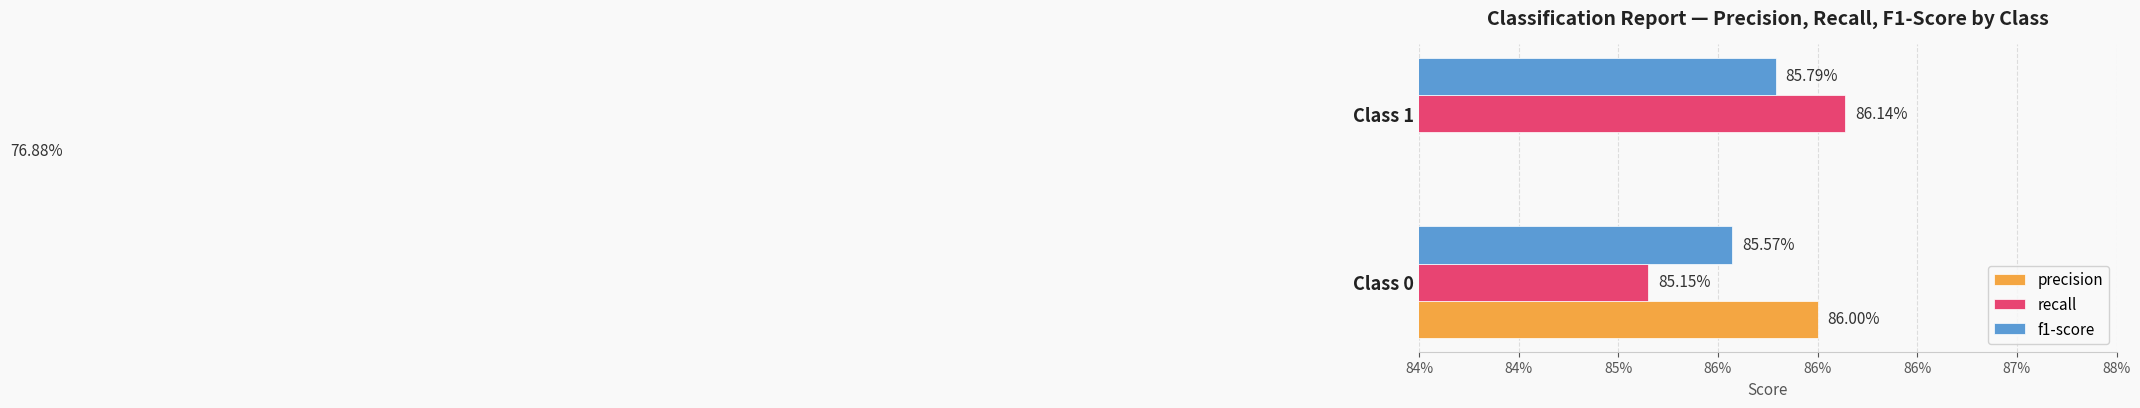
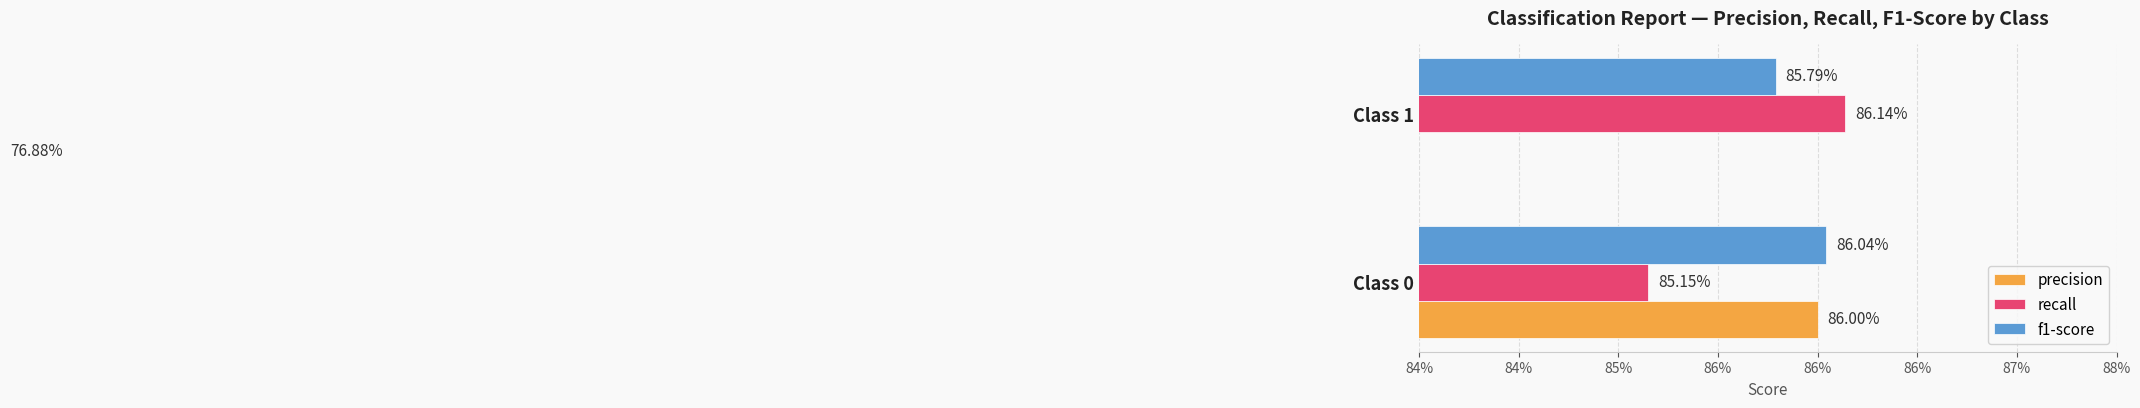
  {
    "precision": {
      "Class 0": "86.00%"
    },
    "recall": {
      "Class 1": "86.14%",
      "Class 0": "85.15%"
    },
    "f1-score": {
      "Class 1": "85.79%",
-     "Class 0": "85.57%"
+     "Class 0": "86.04%"
    }
  }
